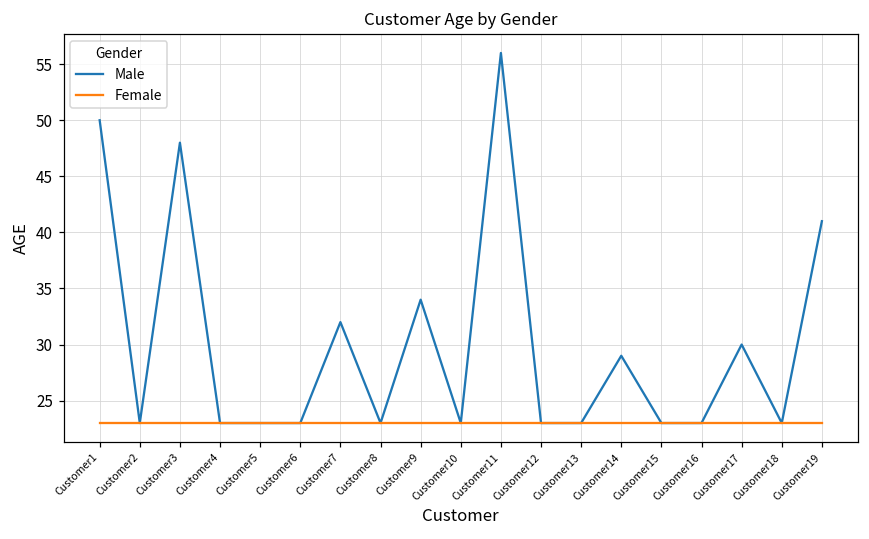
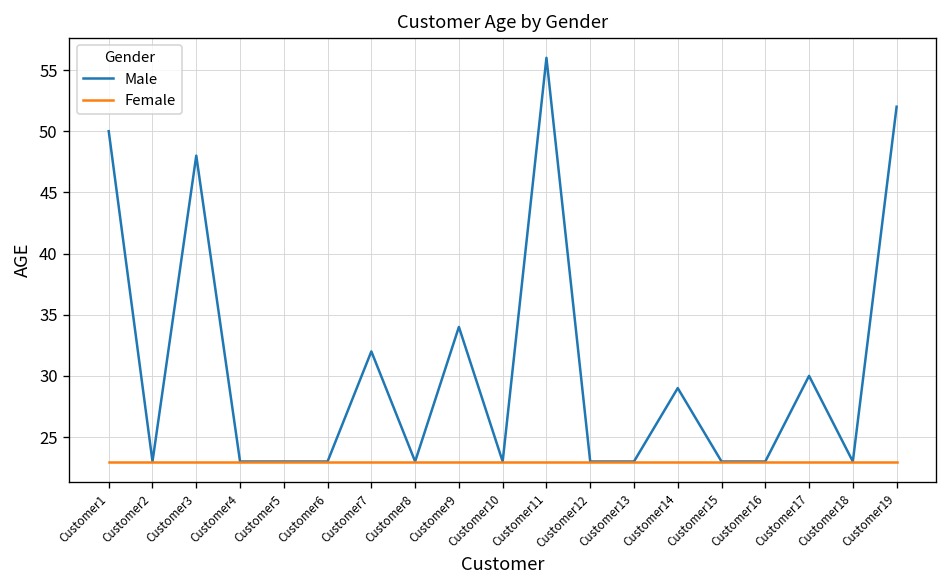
  {
    "Male": {
      "Customer1": 50,
      "Customer3": 48,
      "Customer7": 32,
      "Customer9": 34,
      "Customer11": 56,
      "Customer14": 29,
      "Customer17": 30,
-     "Customer19": 41
+     "Customer19": 52
    },
    "Female": {
      "Customer1": 23,
      "Customer3": 23,
      "Customer7": 23,
      "Customer9": 23,
      "Customer11": 23,
      "Customer14": 23,
      "Customer17": 23,
      "Customer19": 23
    }
  }
